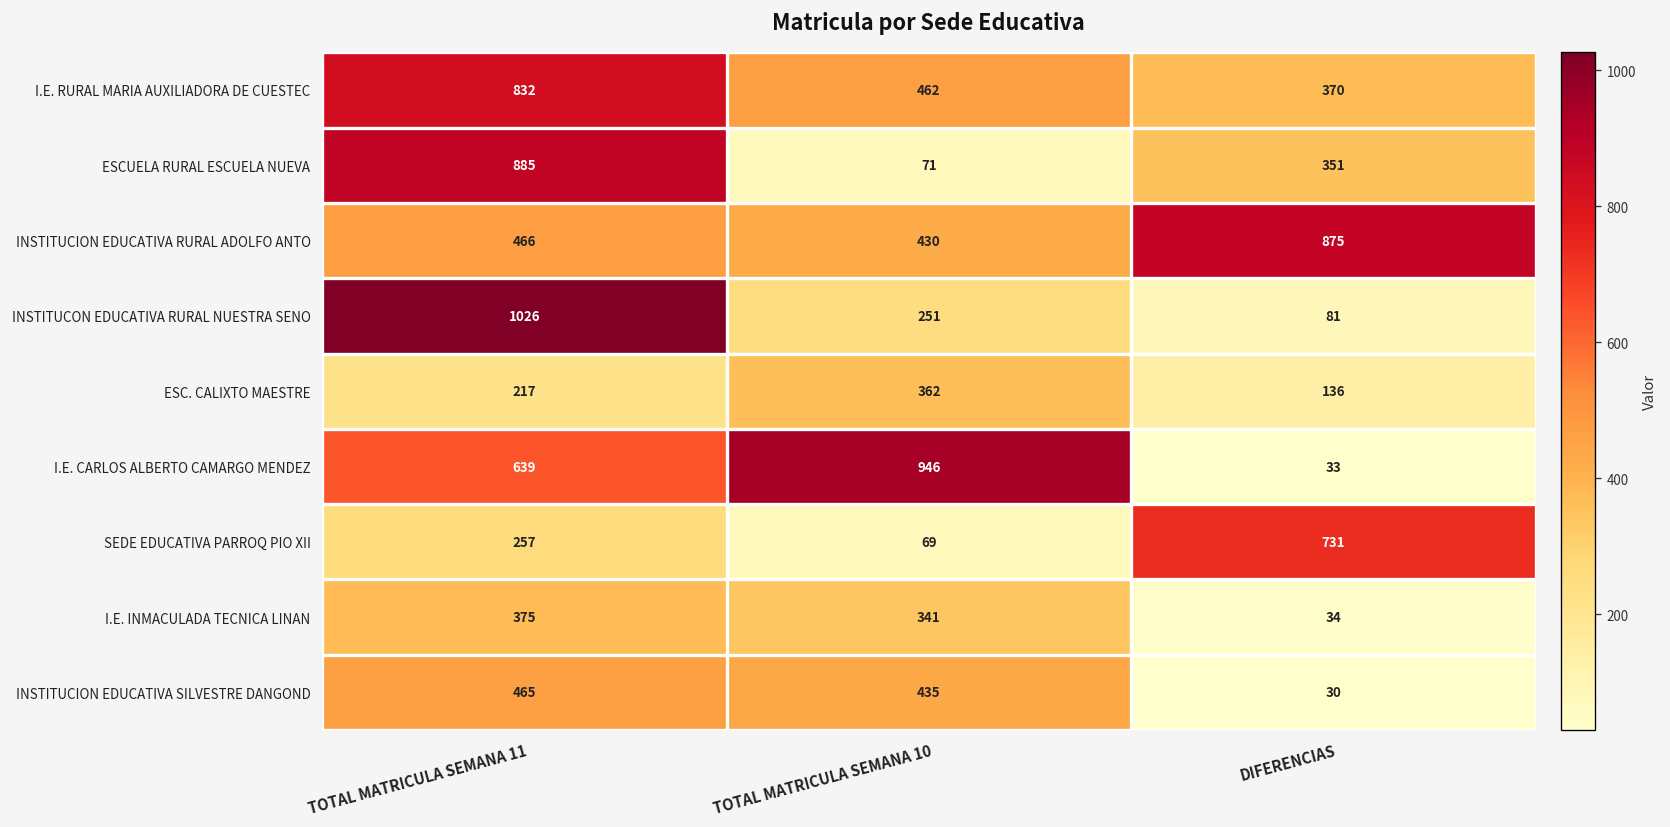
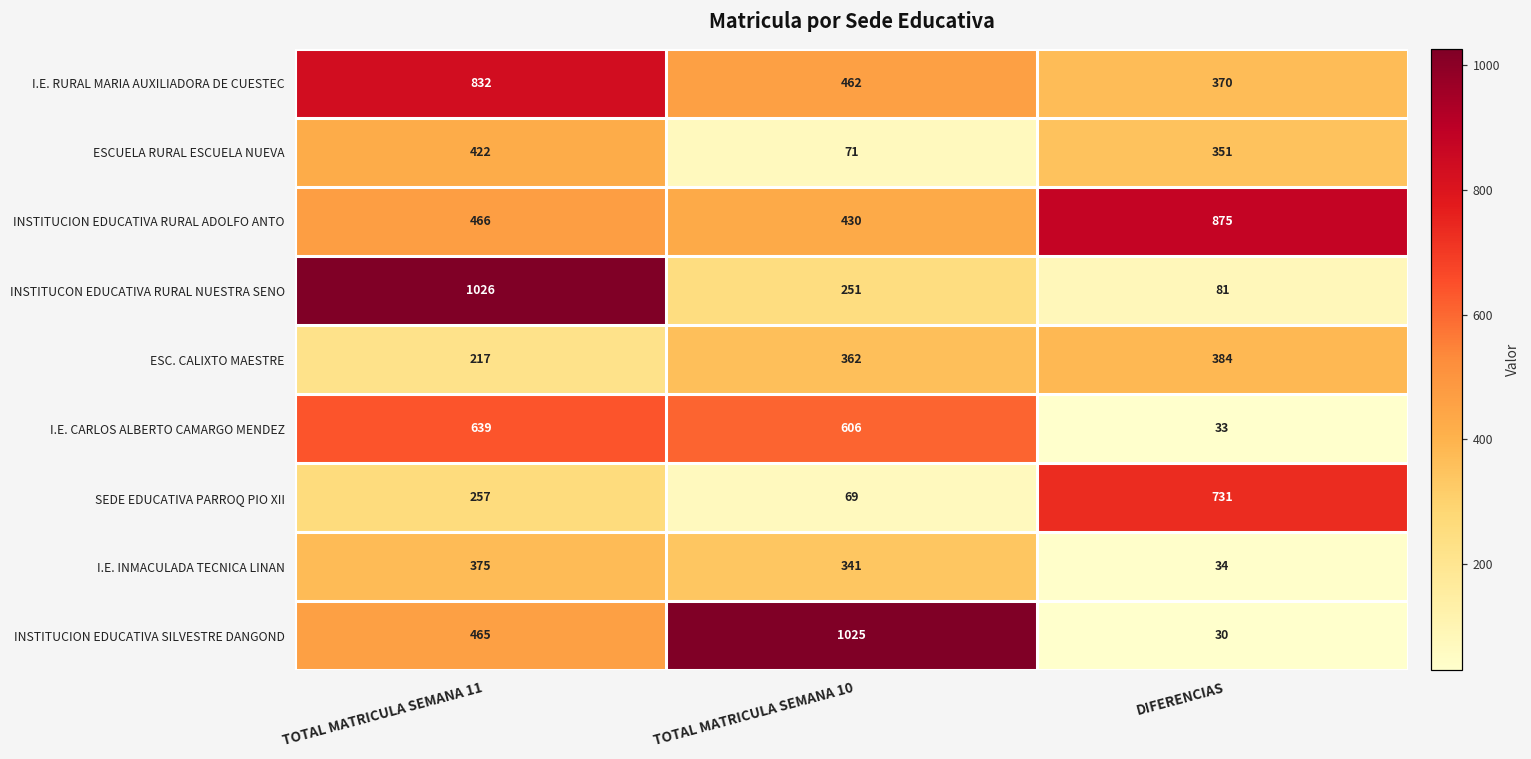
  {
    "I.E. RURAL MARIA AUXILIADORA DE CUESTEC": {
      "TOTAL MATRICULA SEMANA 11": 832,
      "TOTAL MATRICULA SEMANA 10": 462,
      "DIFERENCIAS": 370
    },
    "ESCUELA RURAL ESCUELA NUEVA": {
-     "TOTAL MATRICULA SEMANA 11": 885,
+     "TOTAL MATRICULA SEMANA 11": 422,
      "TOTAL MATRICULA SEMANA 10": 71,
      "DIFERENCIAS": 351
    },
    "INSTITUCION EDUCATIVA RURAL ADOLFO ANTO": {
      "TOTAL MATRICULA SEMANA 11": 466,
      "TOTAL MATRICULA SEMANA 10": 430,
      "DIFERENCIAS": 875
    },
    "INSTITUCON EDUCATIVA RURAL NUESTRA SENO": {
      "TOTAL MATRICULA SEMANA 11": 1026,
      "TOTAL MATRICULA SEMANA 10": 251,
      "DIFERENCIAS": 81
    },
    "ESC. CALIXTO MAESTRE": {
      "TOTAL MATRICULA SEMANA 11": 217,
      "TOTAL MATRICULA SEMANA 10": 362,
-     "DIFERENCIAS": 136
+     "DIFERENCIAS": 384
    },
    "I.E. CARLOS ALBERTO CAMARGO MENDEZ": {
      "TOTAL MATRICULA SEMANA 11": 639,
-     "TOTAL MATRICULA SEMANA 10": 946,
+     "TOTAL MATRICULA SEMANA 10": 606,
      "DIFERENCIAS": 33
    },
    "SEDE EDUCATIVA PARROQ PIO XII": {
      "TOTAL MATRICULA SEMANA 11": 257,
      "TOTAL MATRICULA SEMANA 10": 69,
      "DIFERENCIAS": 731
    },
    "I.E. INMACULADA TECNICA LINAN": {
      "TOTAL MATRICULA SEMANA 11": 375,
      "TOTAL MATRICULA SEMANA 10": 341,
      "DIFERENCIAS": 34
    },
    "INSTITUCION EDUCATIVA SILVESTRE DANGOND": {
      "TOTAL MATRICULA SEMANA 11": 465,
-     "TOTAL MATRICULA SEMANA 10": 435,
+     "TOTAL MATRICULA SEMANA 10": 1025,
      "DIFERENCIAS": 30
    }
  }
